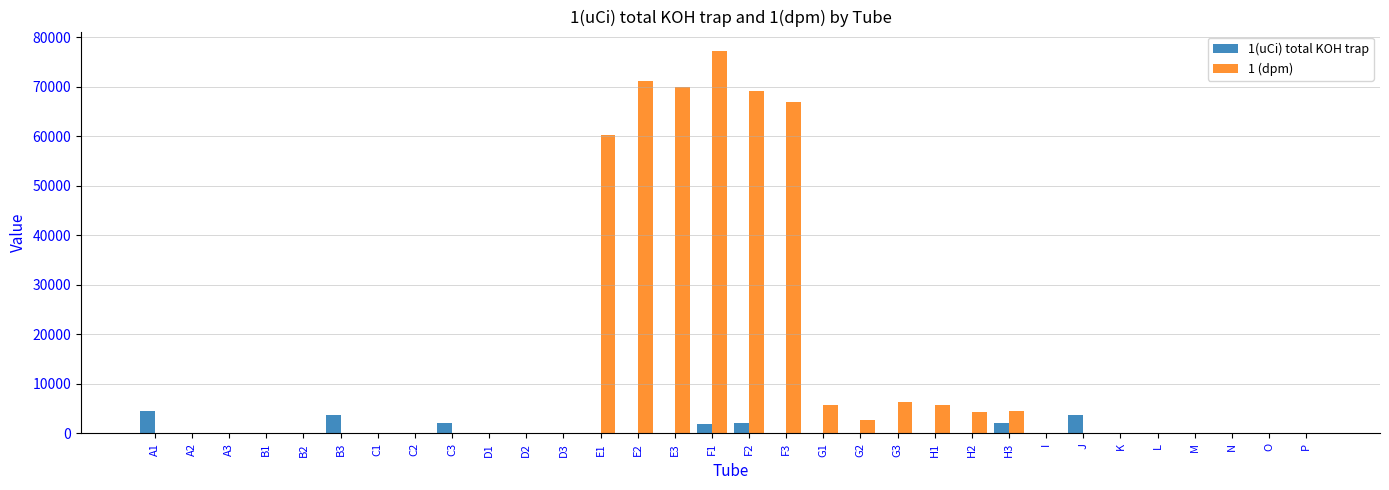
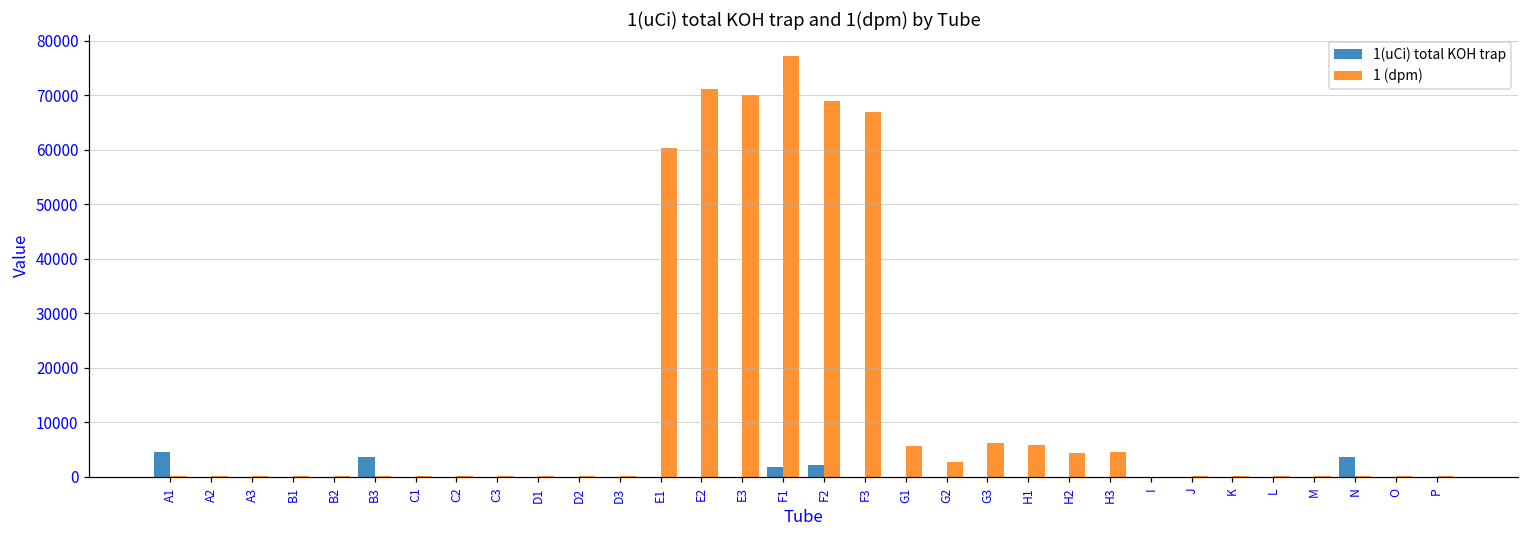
  {
    "1(uCi) total KOH trap": {
      "A1": 5000,
      "B3": 4000,
-     "C3": 2000,
+     "C3": 0,
      "F1": 2000,
      "F2": 2000,
-     "H3": 2000,
-     "J": 4000,
-     "N": 0
+     "H3": 0,
+     "J": 0,
+     "N": 4000
    },
    "1 (dpm)": {
      "E1": 60000,
      "E2": 71000,
      "E3": 70000,
      "F1": 77000,
      "F2": 69000,
      "F3": 67000,
      "G1": 6000,
      "G2": 3000,
      "G3": 6000,
      "H1": 6000,
      "H2": 4000,
      "H3": 4000
    }
  }
